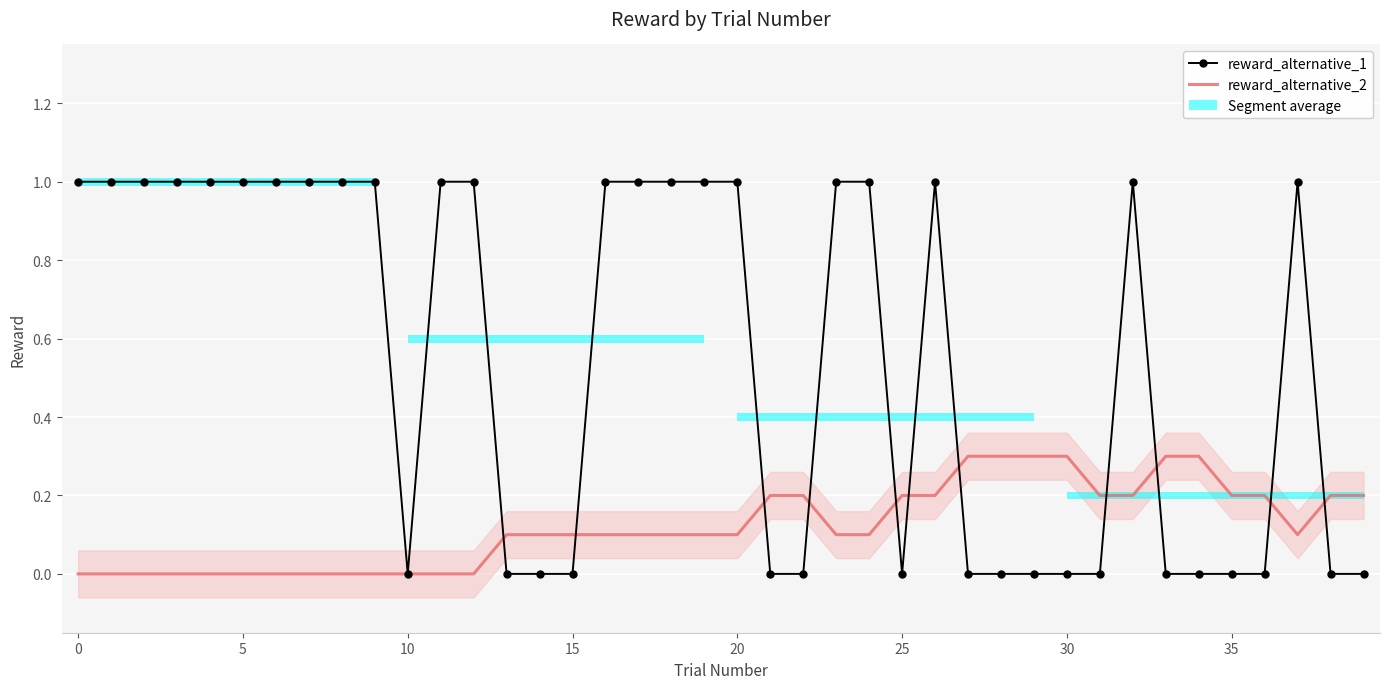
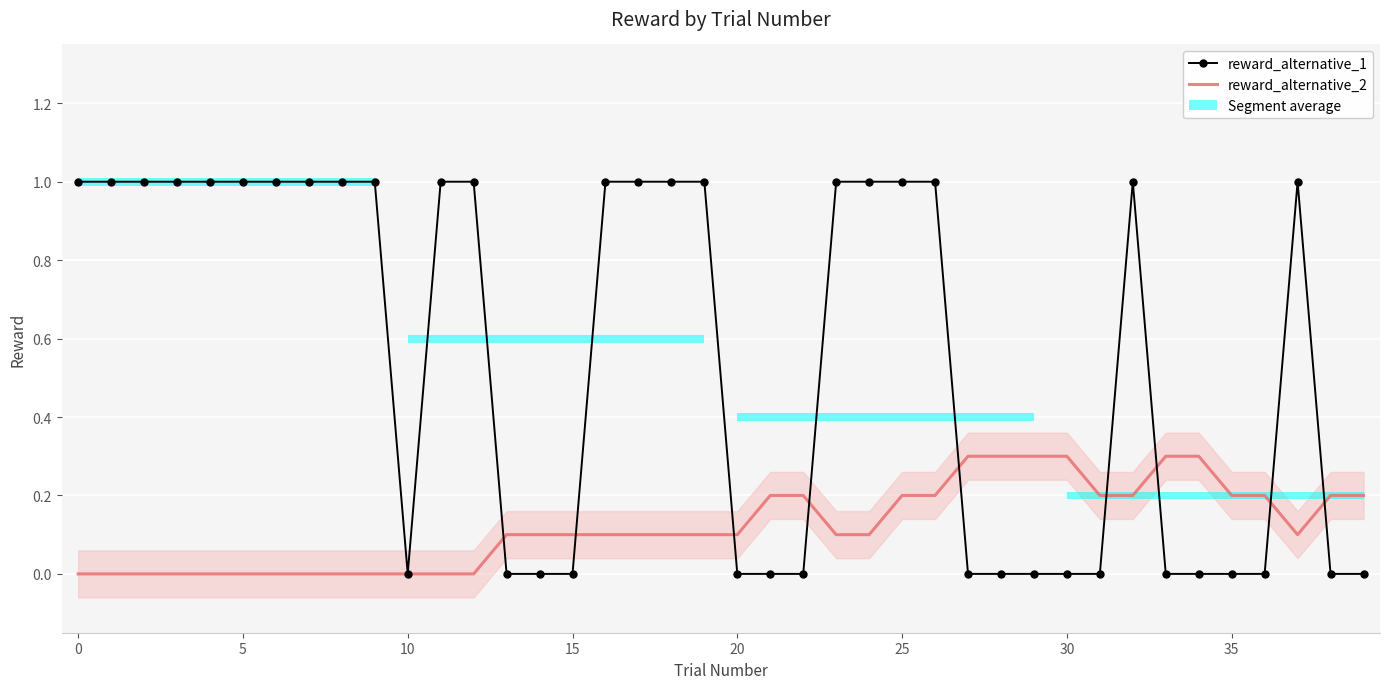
  {
    "reward_alternative_1": {
      "0": 1,
      "5": 1,
      "15": 0,
-     "20": 1,
-     "25": 0,
+     "20": 0,
+     "25": 1,
      "30": 0,
      "35": 0
    },
    "reward_alternative_2": {
      "0": 0,
      "5": 0,
      "15": 0.10,
      "20": 0.10,
      "25": 0.20,
      "30": 0.30,
      "35": 0.20
    }
  }
